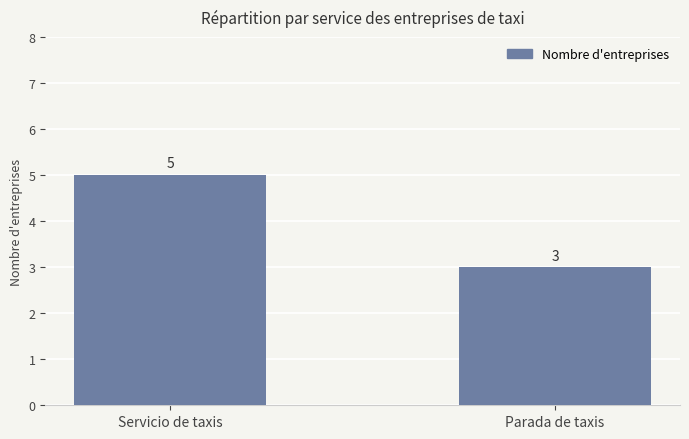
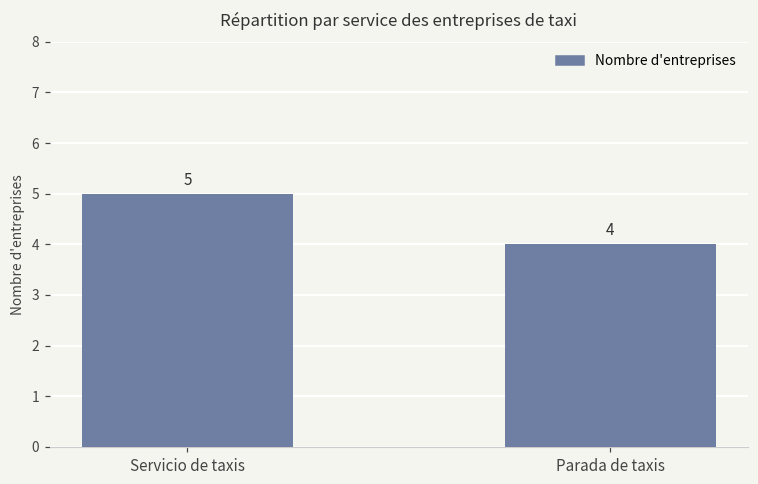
  {
    "Servicio de taxis": 5,
-   "Parada de taxis": 3
+   "Parada de taxis": 4
  }
